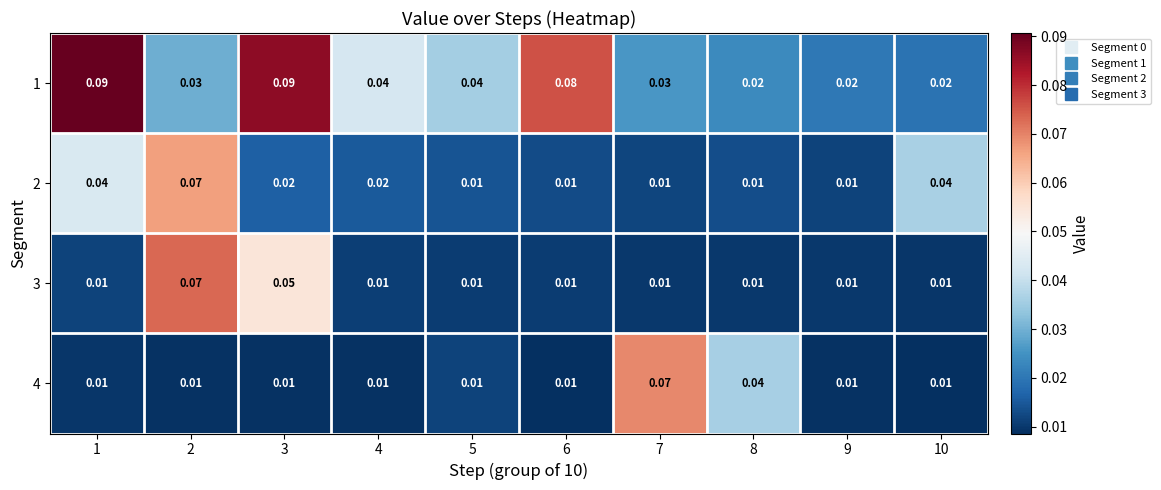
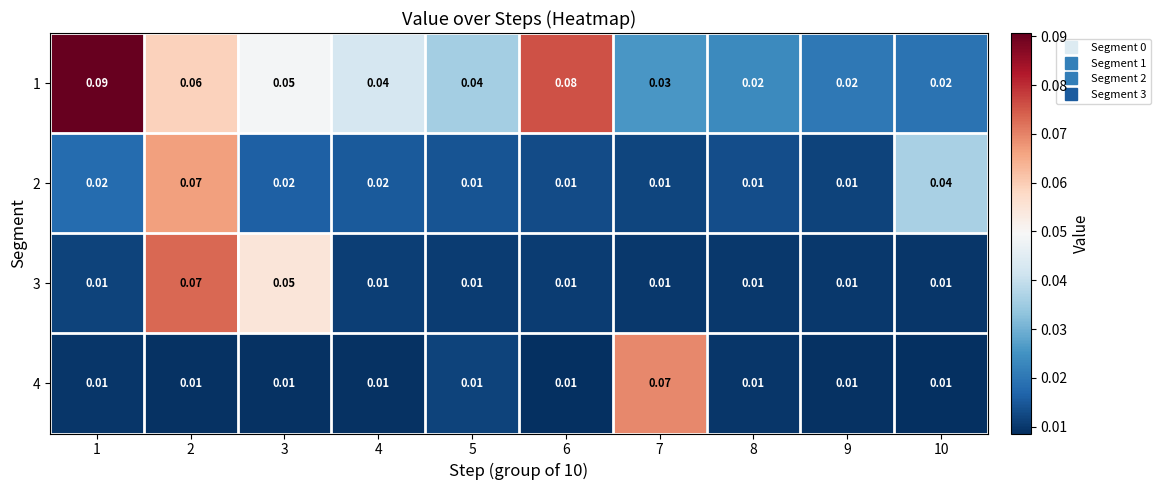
  {
    "1": {
      "1": 0.09,
-     "2": 0.03,
-     "3": 0.09,
+     "2": 0.06,
+     "3": 0.05,
      "4": 0.04,
      "5": 0.04,
      "6": 0.08,
      "7": 0.03,
      "8": 0.02,
      "9": 0.02,
      "10": 0.02
    },
    "2": {
-     "1": 0.04,
+     "1": 0.02,
      "2": 0.07,
      "3": 0.02,
      "4": 0.02,
      "5": 0.01,
      "6": 0.01,
      "7": 0.01,
      "8": 0.01,
      "9": 0.01,
      "10": 0.04
    },
    "3": {
      "1": 0.01,
      "2": 0.07,
      "3": 0.05,
      "4": 0.01,
      "5": 0.01,
      "6": 0.01,
      "7": 0.01,
      "8": 0.01,
      "9": 0.01,
      "10": 0.01
    },
    "4": {
      "1": 0.01,
      "2": 0.01,
      "3": 0.01,
      "4": 0.01,
      "5": 0.01,
      "6": 0.01,
      "7": 0.07,
-     "8": 0.04,
+     "8": 0.01,
      "9": 0.01,
      "10": 0.01
    }
  }
